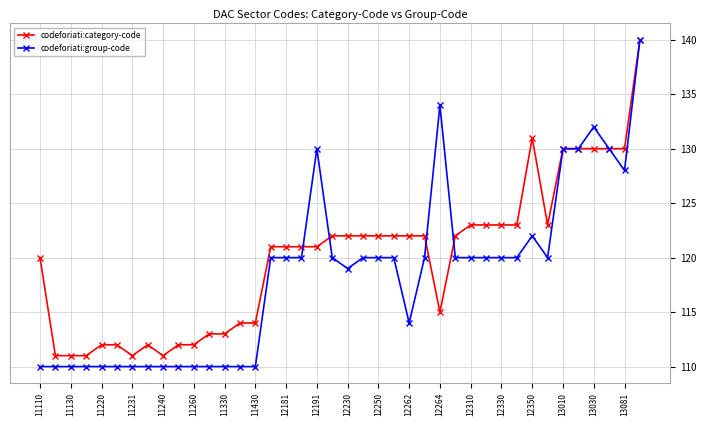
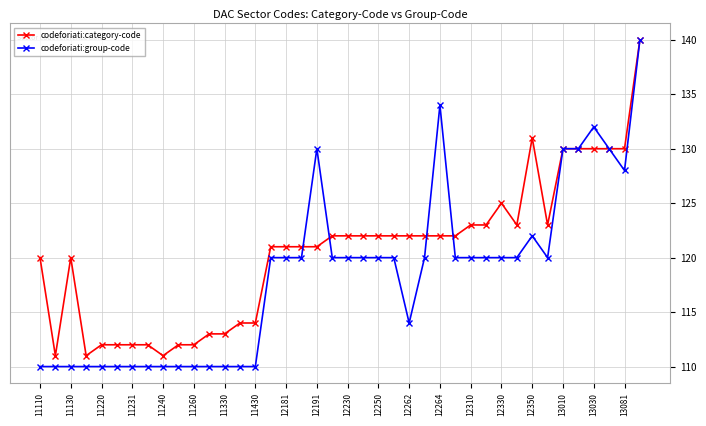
  {
    "codeforiati:category-code": {
      "11110": 120,
-     "11130": 111,
+     "11130": 120,
      "11220": 112,
-     "11231": 111,
+     "11231": 112,
      "11240": 111,
      "11260": 112,
      "11330": 113,
      "11430": 114,
      "12181": 121,
      "12191": 121,
      "12230": 122,
      "12250": 122,
      "12262": 122,
-     "12264": 115,
+     "12264": 122,
      "12310": 123,
-     "12330": 123,
+     "12330": 125,
      "12350": 131,
      "13030": 130,
      "13081": 130
    },
    "codeforiati:group-code": {
      "11110": 110,
      "11130": 110,
      "11220": 110,
      "11231": 110,
      "11240": 110,
      "11260": 110,
      "11330": 110,
      "11430": 110,
      "12181": 120,
      "12191": 130,
-     "12230": 119,
+     "12230": 120,
      "12250": 120,
      "12262": 114,
      "12264": 134,
      "12310": 120,
      "12330": 120,
      "12350": 122,
      "13030": 132,
      "13081": 128
    }
  }
